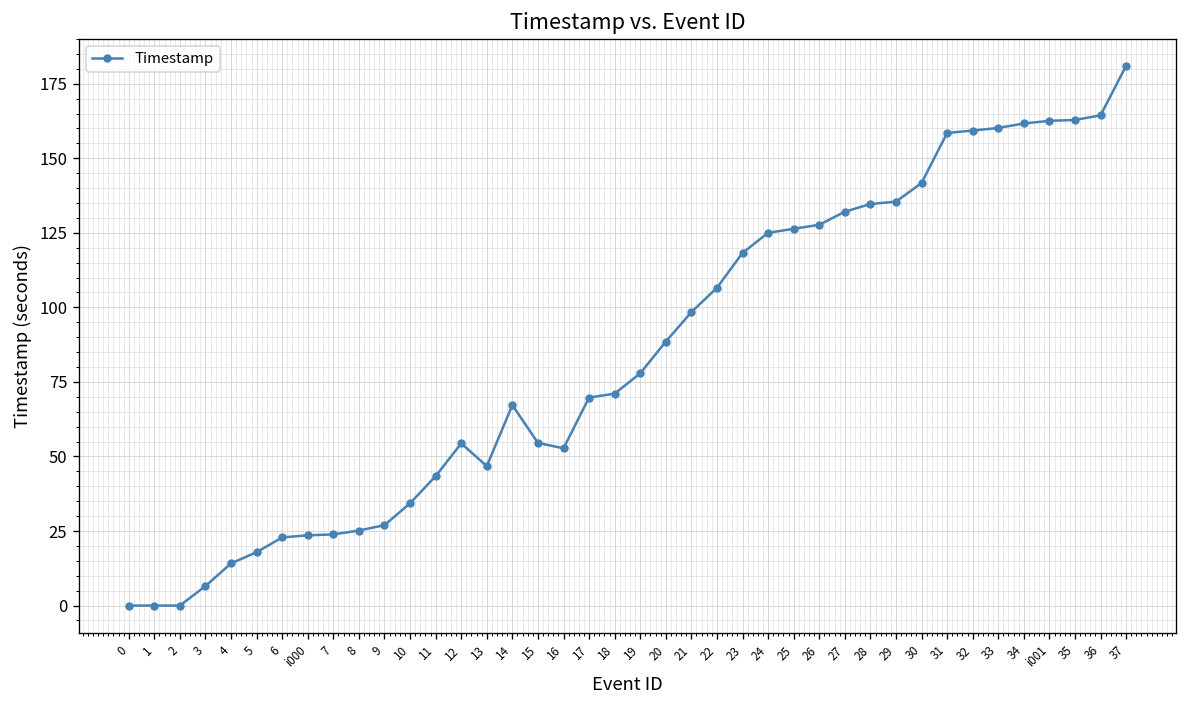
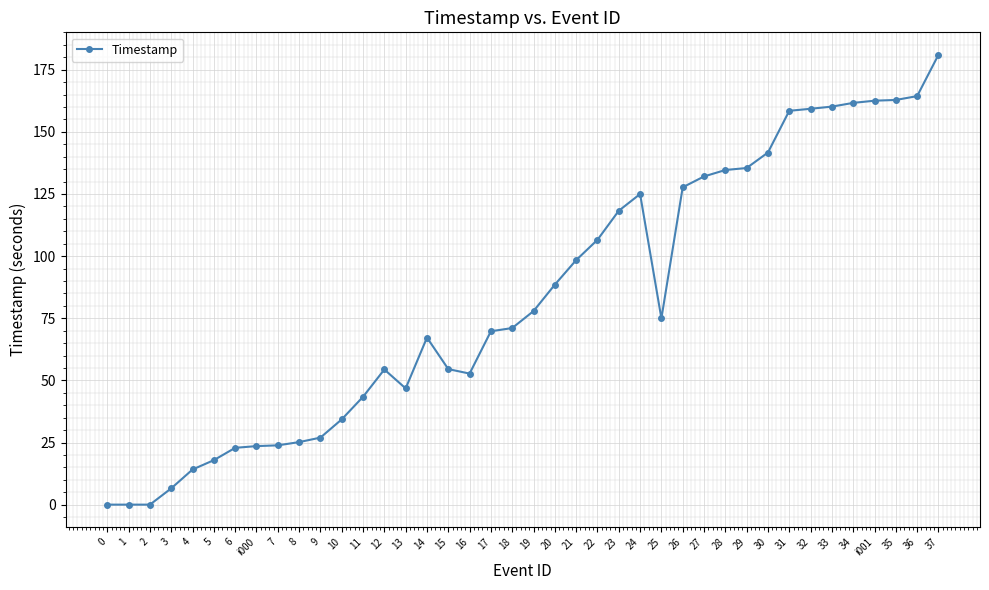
  {
    "0": 0,
    "1": 0,
    "2": 0,
    "3": 7,
    "4": 14,
    "5": 18,
    "6": 23,
    "i000": 24,
    "7": 24,
    "8": 25,
    "9": 27,
    "10": 34,
    "11": 43,
    "12": 54,
    "13": 47,
    "14": 67,
    "15": 55,
    "16": 53,
    "17": 70,
    "18": 71,
    "19": 78,
    "20": 89,
    "21": 98,
    "22": 107,
    "23": 118,
    "24": 125,
-   "25": 126,
+   "25": 75,
    "26": 128,
    "27": 132,
    "28": 135,
    "29": 135,
    "30": 142,
    "31": 158,
    "32": 159,
    "33": 160,
    "34": 162,
    "i001": 163,
    "35": 163,
    "36": 164,
    "37": 181
  }
